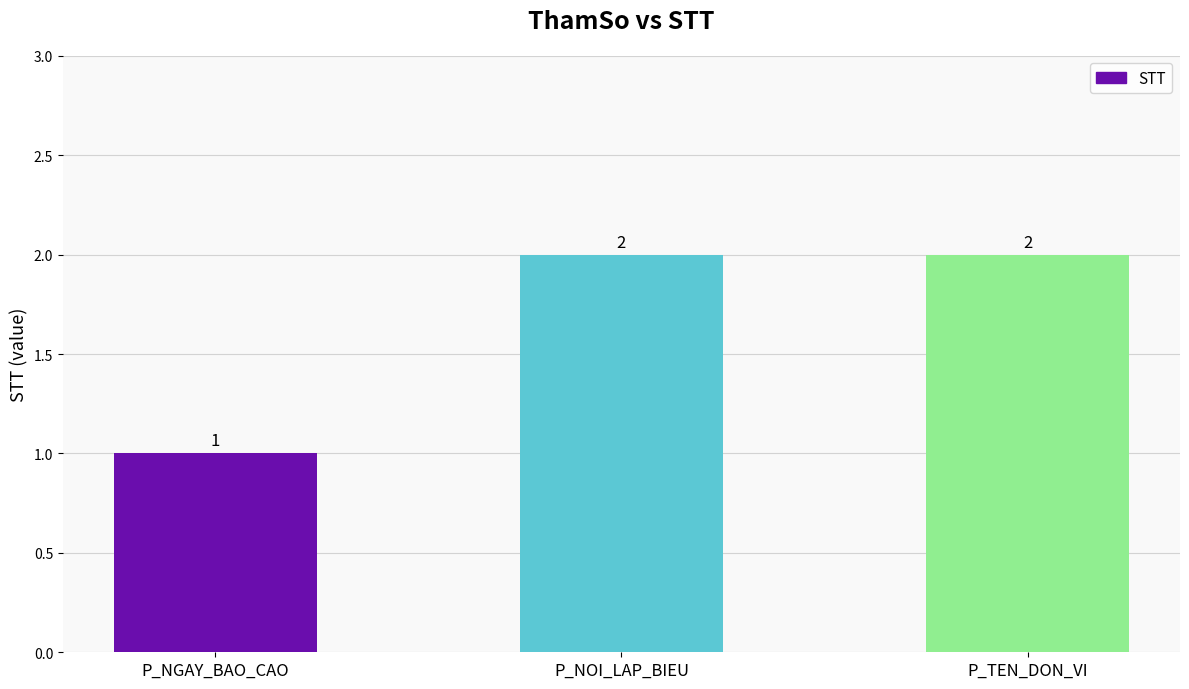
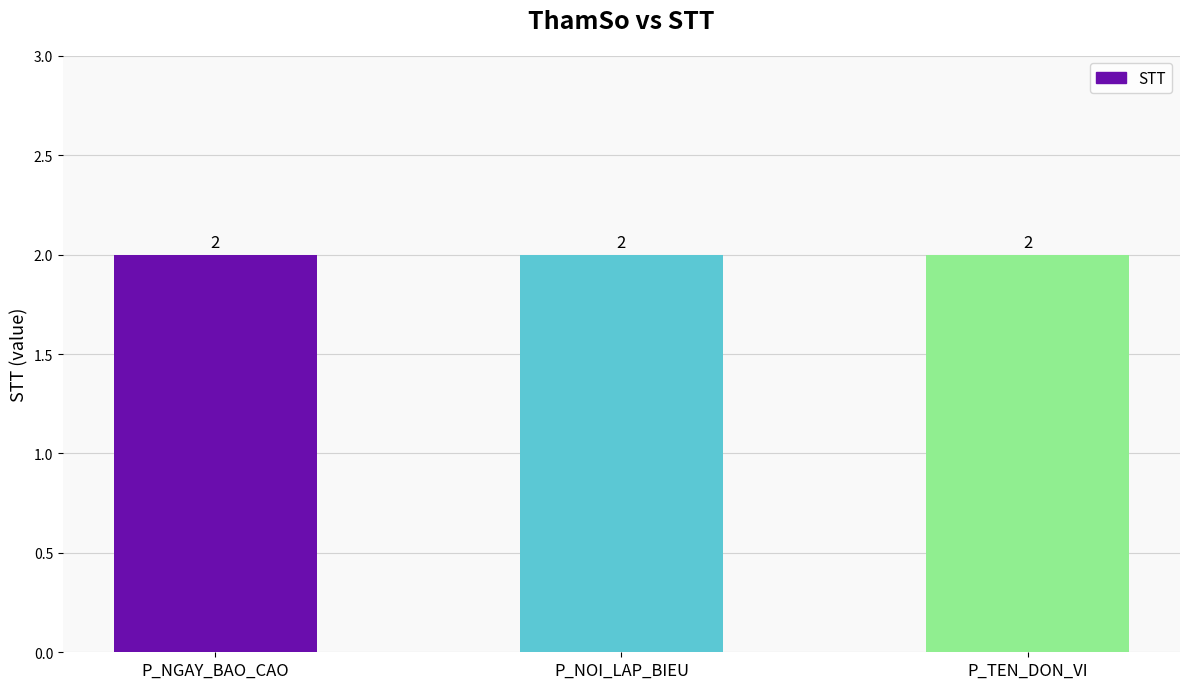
  {
-   "P_NGAY_BAO_CAO": 1,
+   "P_NGAY_BAO_CAO": 2,
    "P_NOI_LAP_BIEU": 2,
    "P_TEN_DON_VI": 2
  }
